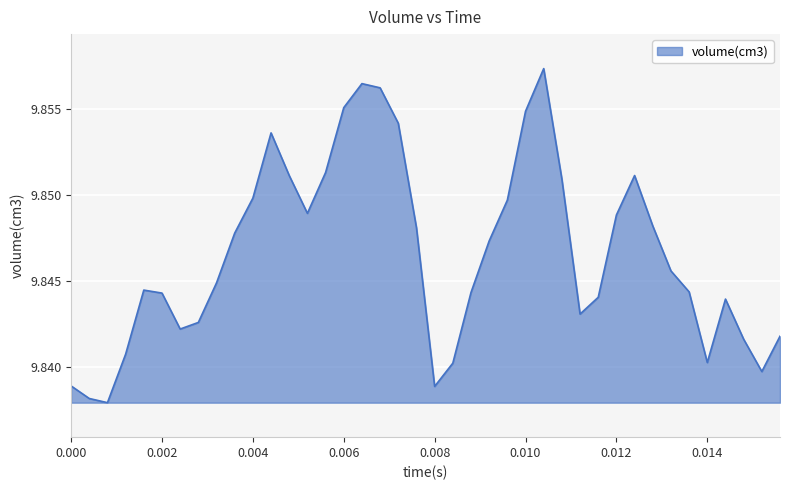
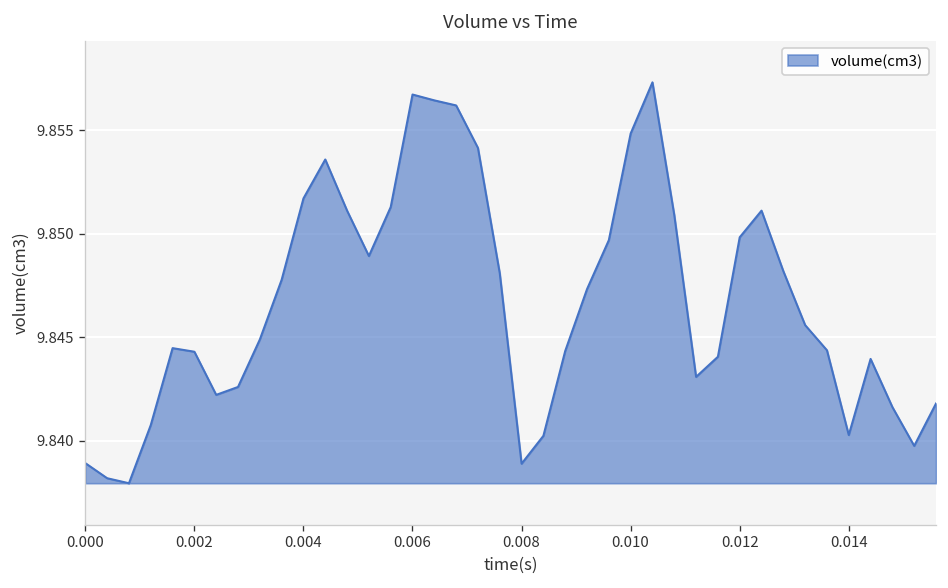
  {
    "0.000": 9.8389,
    "0.002": 9.8443,
-   "0.004": 9.8498,
-   "0.006": 9.8551,
+   "0.004": 9.8517,
+   "0.006": 9.8567,
    "0.008": 9.8389,
    "0.010": 9.8548,
-   "0.012": 9.8488,
+   "0.012": 9.8498,
    "0.014": 9.8403
  }
